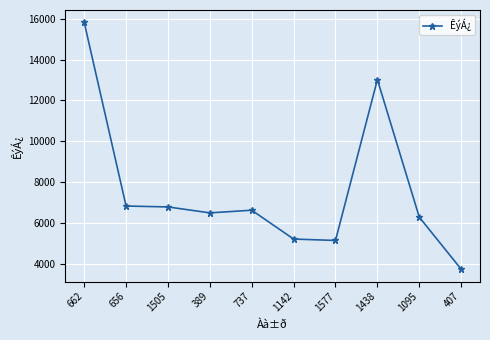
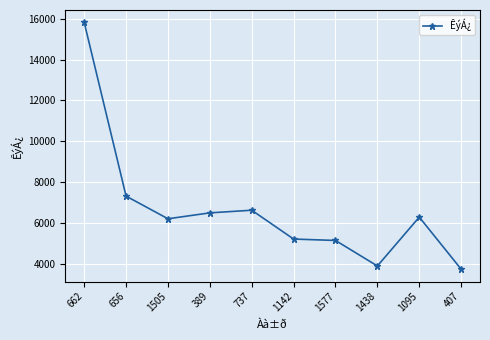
  {
    "662": 15800,
-   "656": 6800,
-   "1505": 6800,
+   "656": 7300,
+   "1505": 6200,
    "389": 6500,
    "737": 6600,
    "1142": 5200,
    "1577": 5100,
-   "1438": 13000,
+   "1438": 3900,
    "1095": 6300,
    "407": 3700
  }
